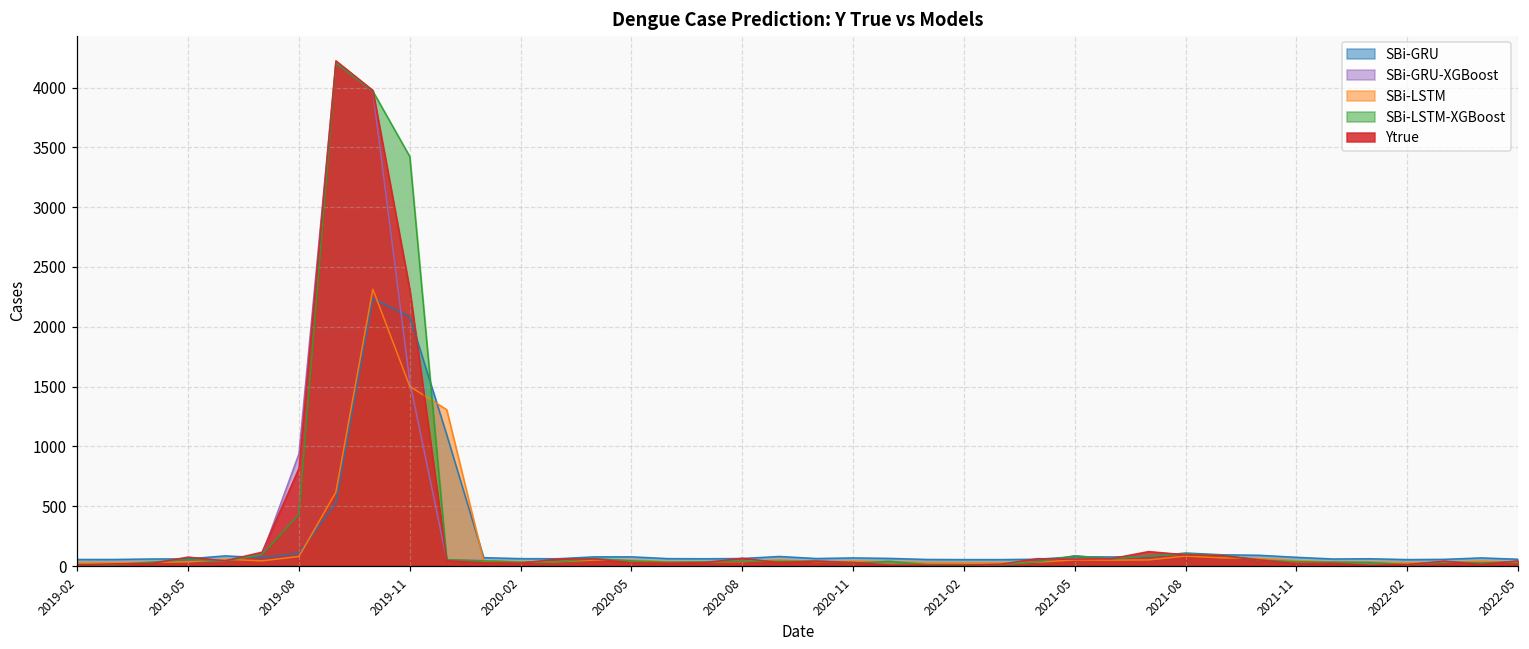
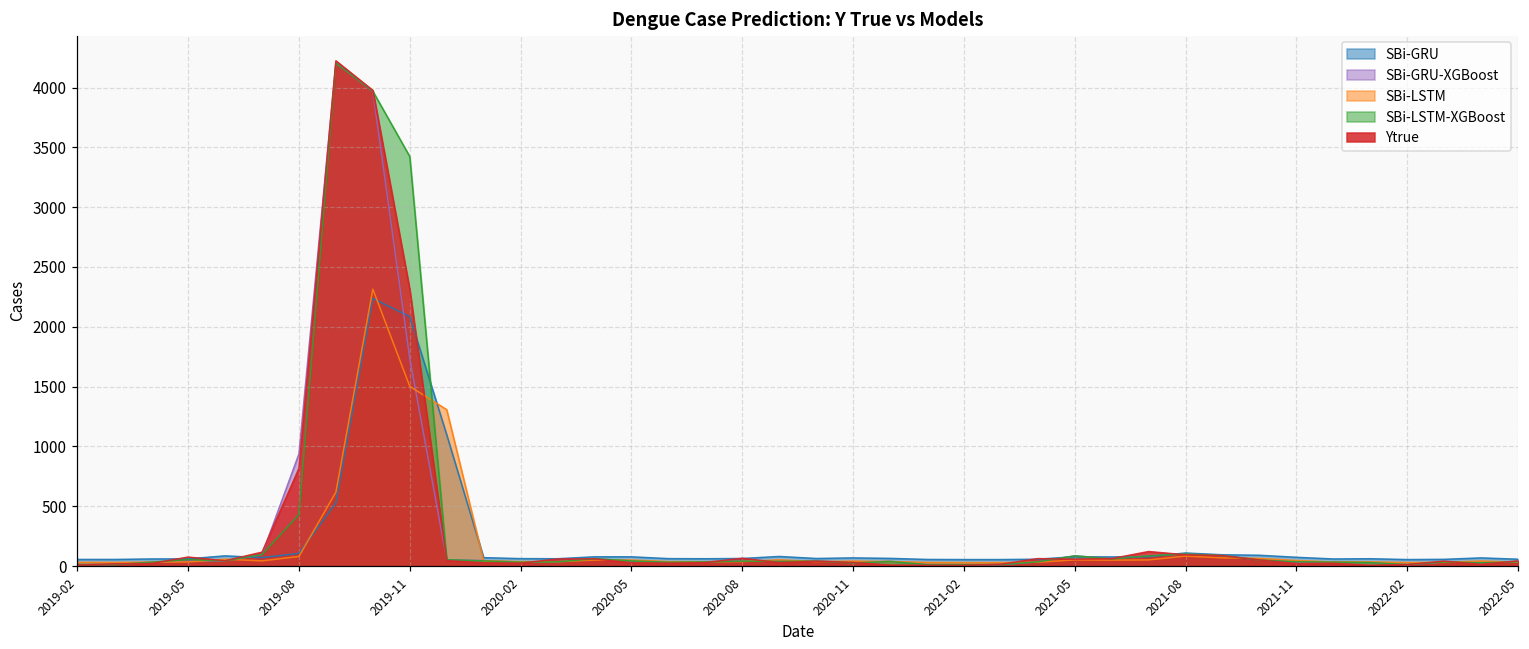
  {
    "SBi-GRU": {
      "2019-02": 60,
      "2019-08": 110,
      "2019-11": 2090,
      "2020-02": 60,
      "2020-05": 80,
      "2020-11": 70,
      "2021-02": 50,
      "2021-11": 70,
      "2022-02": 50
    },
    "SBi-GRU-XGBoost": {
      "2019-08": 940,
-     "2019-11": 1540
+     "2019-11": 1740
    },
    "SBi-LSTM": {
      "2019-08": 80,
      "2019-11": 1500
    },
    "SBi-LSTM-XGBoost": {
      "2019-08": 430,
      "2019-11": 3420
    },
    "Ytrue": {
      "2019-08": 820,
      "2019-11": 2310
    }
  }
